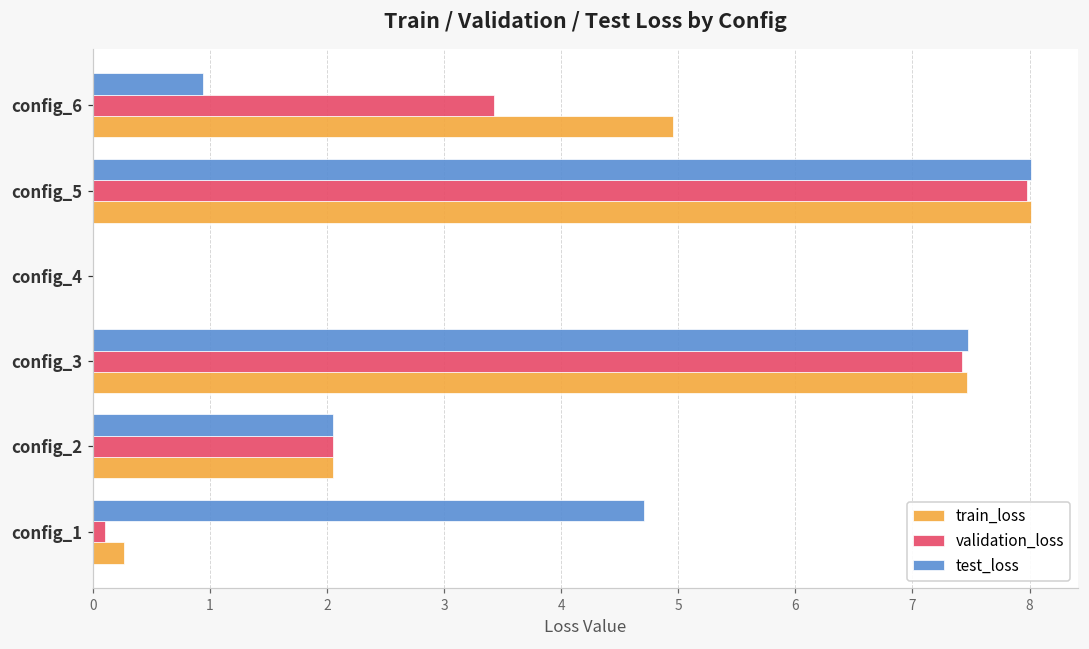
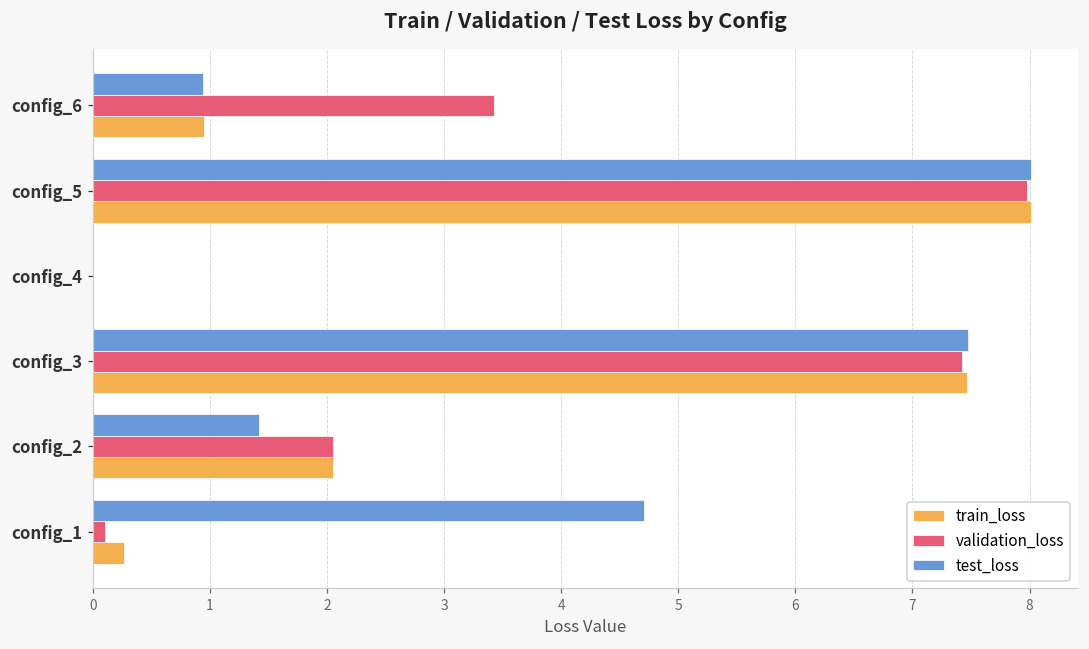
  {
    "train_loss": {
-     "config_6": 4.96,
+     "config_6": 0.95,
      "config_5": 8.01,
      "config_3": 7.47,
      "config_2": 2.05,
      "config_1": 0.27
    },
    "validation_loss": {
      "config_6": 3.42,
      "config_5": 7.98,
      "config_3": 7.42,
      "config_2": 2.05,
      "config_1": 0.10
    },
    "test_loss": {
      "config_6": 0.95,
      "config_5": 8.01,
      "config_3": 7.48,
-     "config_2": 2.05,
+     "config_2": 1.42,
      "config_1": 4.71
    }
  }
